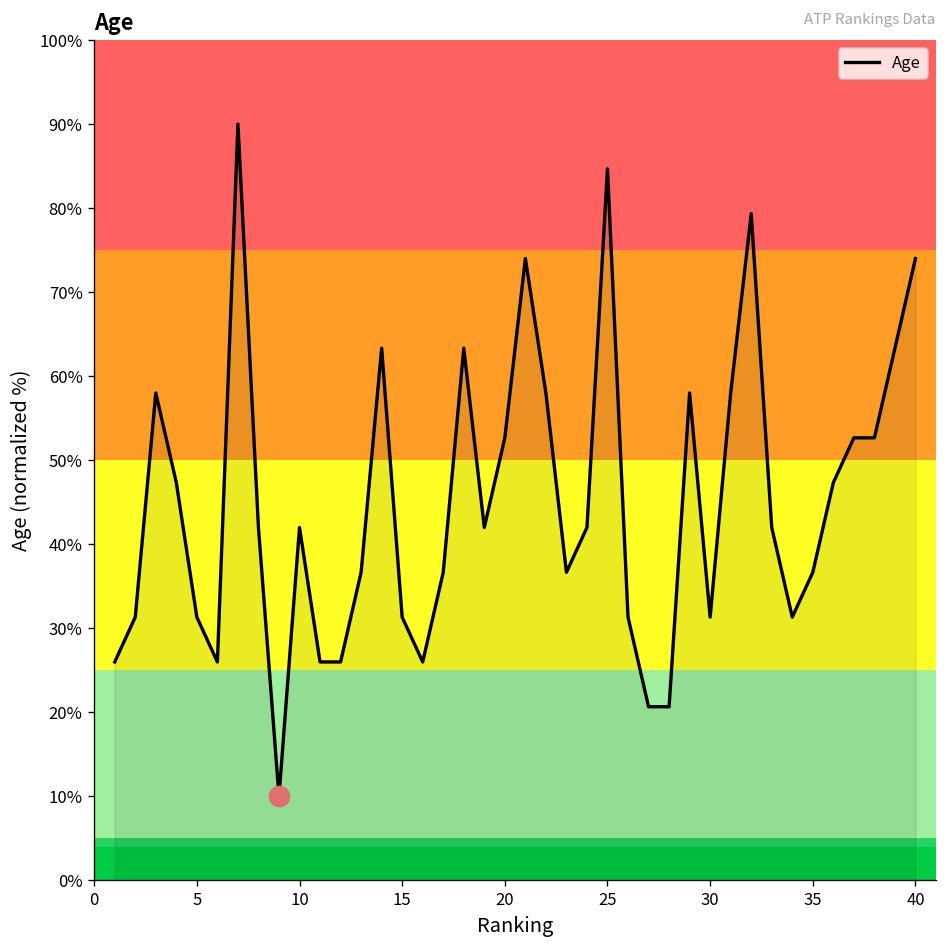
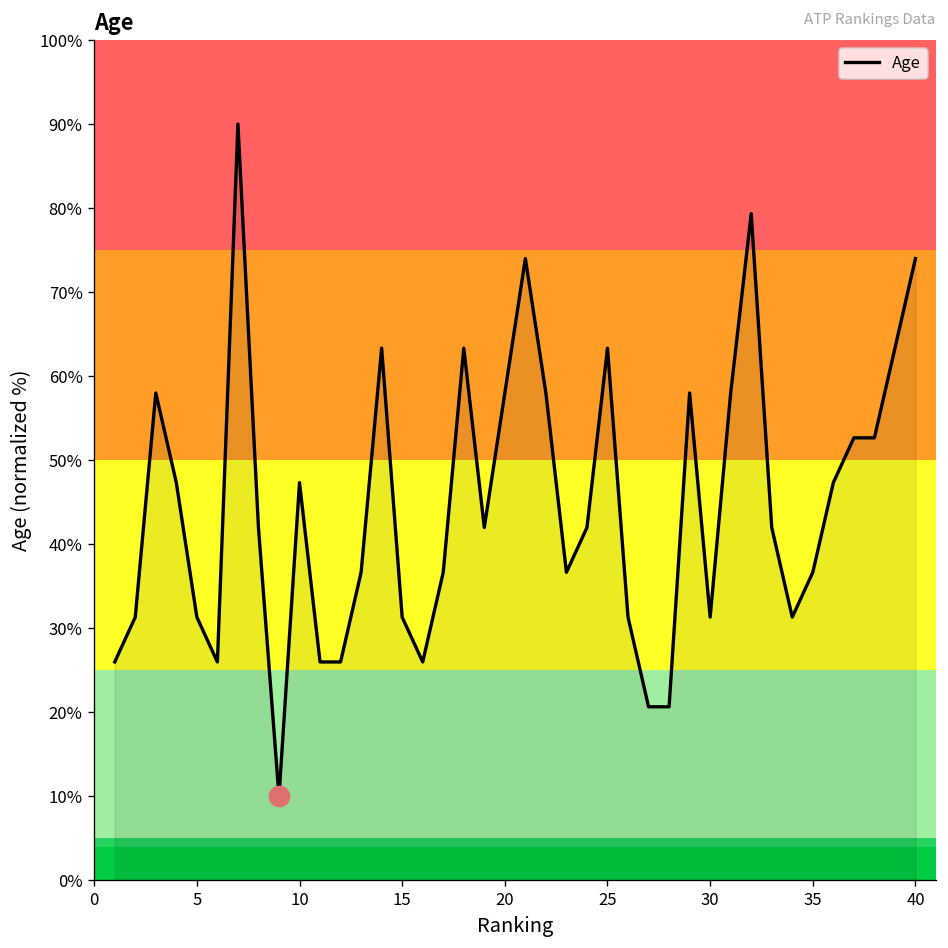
  {
    "Age": {
      "5": "31%",
-     "10": "42%",
+     "10": "47%",
      "15": "31%",
-     "20": "53%",
-     "25": "85%",
+     "20": "58%",
+     "25": "63%",
      "30": "31%",
      "35": "37%",
      "40": "74%"
    }
  }
